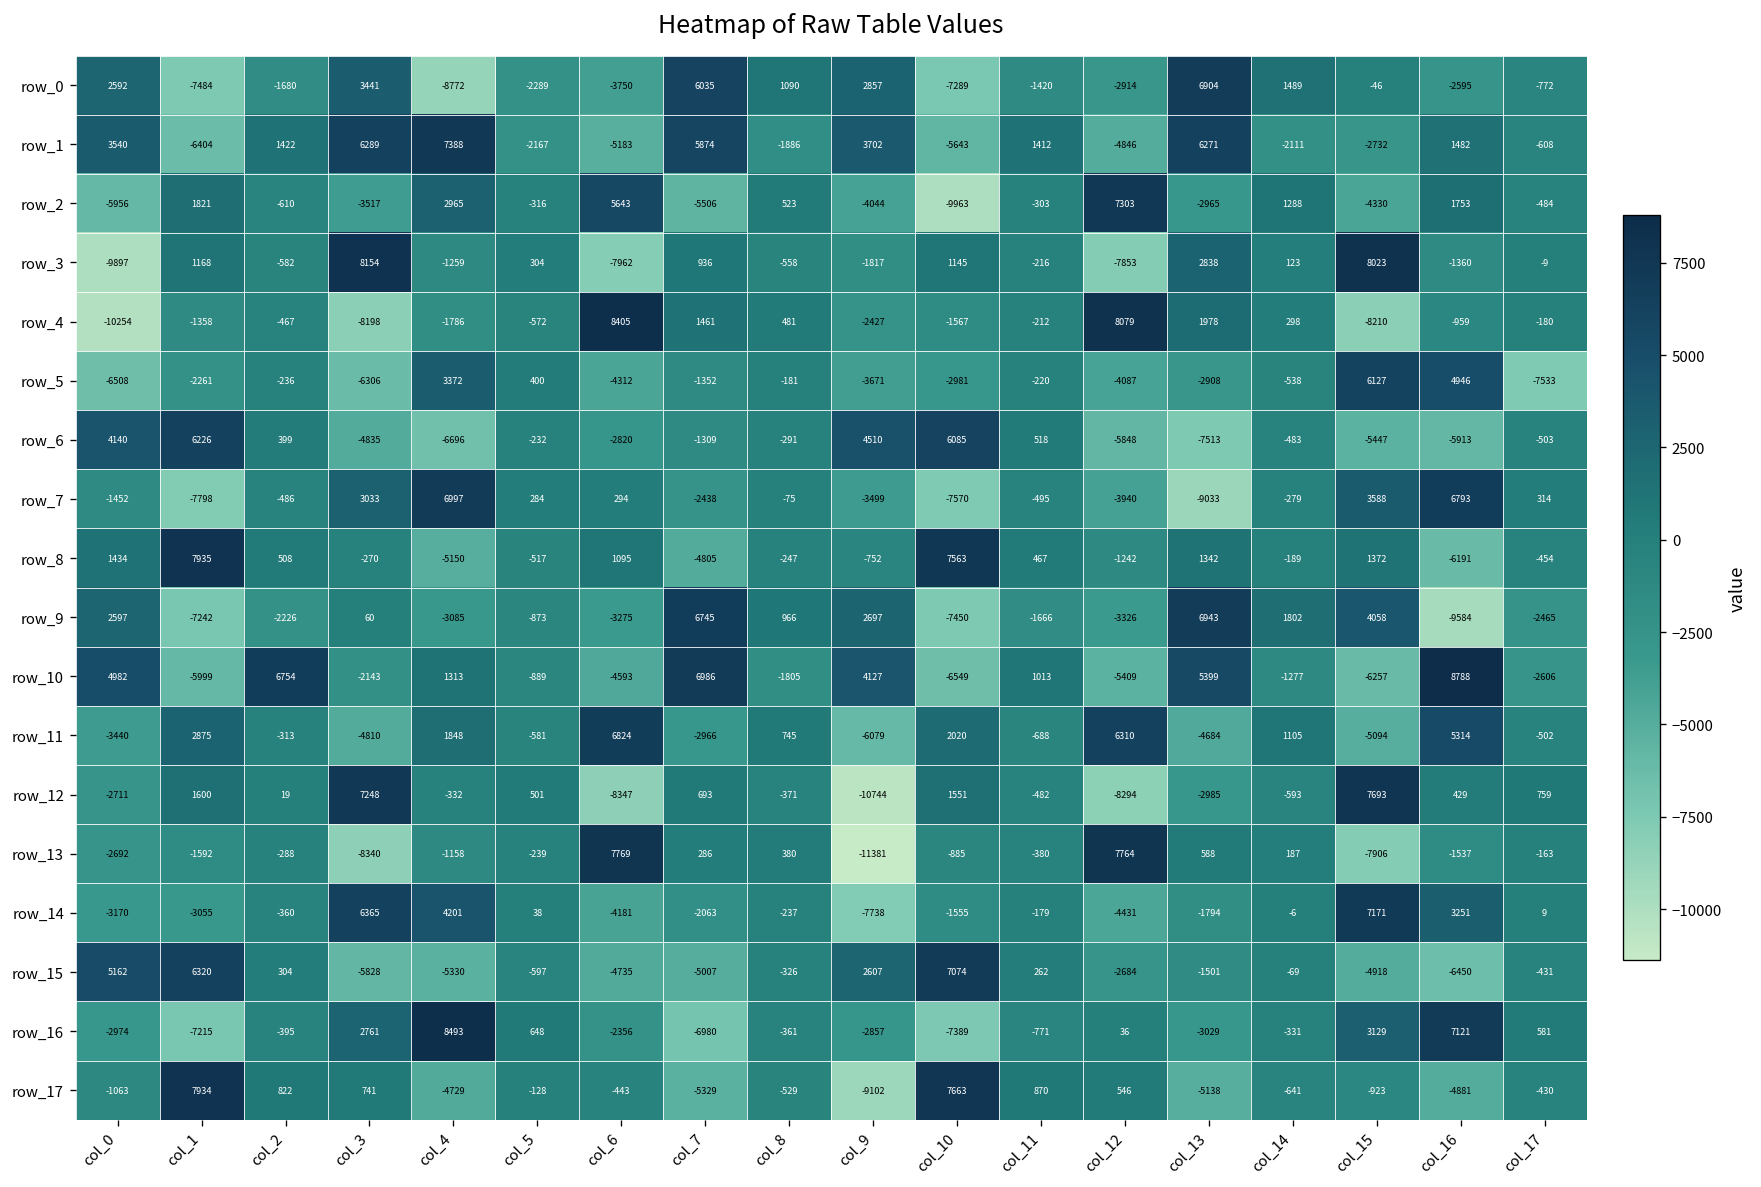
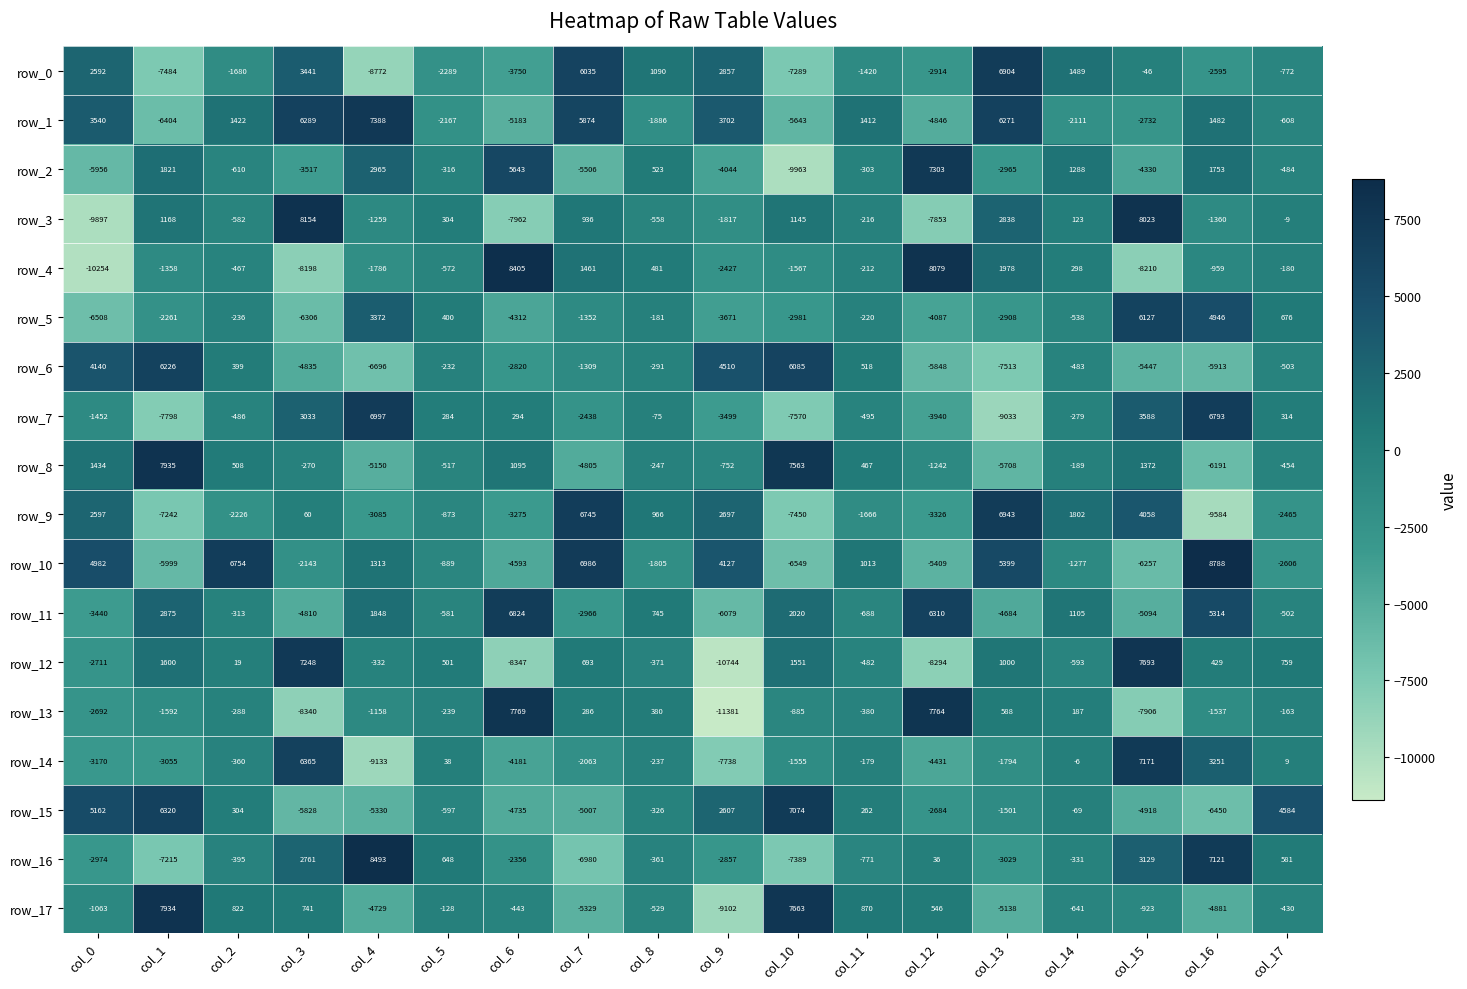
  {
    "row_5": {
      "col_0": -6508,
      "col_1": -2261,
      "col_2": -236,
      "col_3": -6306,
      "col_4": 3372,
      "col_5": 400,
      "col_6": -4312,
      "col_7": -1352,
      "col_8": -181,
      "col_9": -3671,
      "col_10": -2981,
      "col_11": -220,
      "col_12": -4087,
      "col_13": -2908,
      "col_14": -538,
      "col_15": 6127,
      "col_16": 4946,
-     "col_17": -7533
+     "col_17": 676
    },
    "row_8": {
      "col_0": 1434,
      "col_1": 7935,
      "col_2": 508,
      "col_3": -270,
      "col_4": -5150,
      "col_5": -517,
      "col_6": 1095,
      "col_7": -4805,
      "col_8": -247,
      "col_9": -752,
      "col_10": 7563,
      "col_11": 467,
      "col_12": -1242,
-     "col_13": 1342,
+     "col_13": -5708,
      "col_14": -189,
      "col_15": 1372,
      "col_16": -6191,
      "col_17": -454
    },
    "row_12": {
      "col_0": -2711,
      "col_1": 1600,
      "col_2": 19,
      "col_3": 7248,
      "col_4": -332,
      "col_5": 501,
      "col_6": -8347,
      "col_7": 693,
      "col_8": -371,
      "col_9": -10744,
      "col_10": 1551,
      "col_11": -482,
      "col_12": -8294,
-     "col_13": -2985,
+     "col_13": 1000,
      "col_14": -593,
      "col_15": 7693,
      "col_16": 429,
      "col_17": 759
    },
    "row_14": {
      "col_0": -3170,
      "col_1": -3055,
      "col_2": -360,
      "col_3": 6365,
-     "col_4": 4201,
+     "col_4": -9133,
      "col_5": 38,
      "col_6": -4181,
      "col_7": -2063,
      "col_8": -237,
      "col_9": -7738,
      "col_10": -1555,
      "col_11": -179,
      "col_12": -4431,
      "col_13": -1794,
      "col_14": -6,
      "col_15": 7171,
      "col_16": 3251,
      "col_17": 9
    },
    "row_15": {
      "col_0": 5162,
      "col_1": 6320,
      "col_2": 304,
      "col_3": -5828,
      "col_4": -5330,
      "col_5": -597,
      "col_6": -4735,
      "col_7": -5007,
      "col_8": -326,
      "col_9": 2607,
      "col_10": 7074,
      "col_11": 262,
      "col_12": -2684,
      "col_13": -1501,
      "col_14": -69,
      "col_15": -4918,
      "col_16": -6450,
-     "col_17": -431
+     "col_17": 4584
    }
  }
